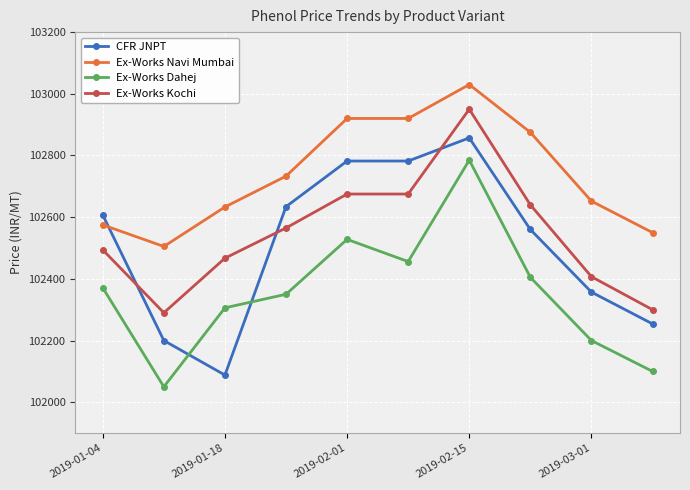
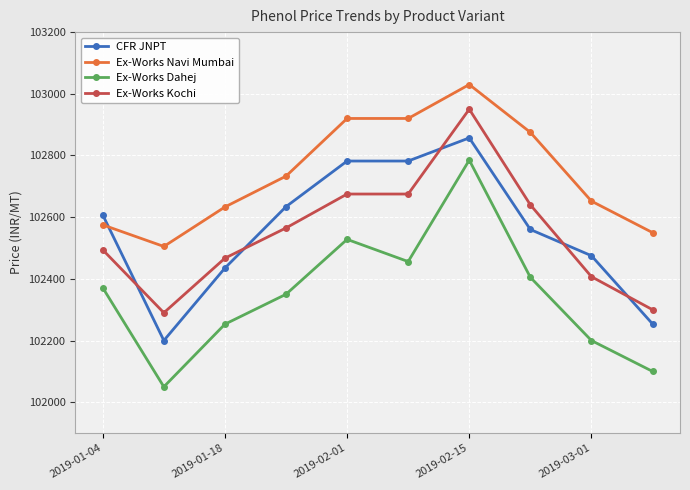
  {
    "CFR JNPT": {
      "2019-01-04": 102610,
-     "2019-01-18": 102090,
+     "2019-01-18": 102440,
      "2019-02-01": 102780,
      "2019-02-15": 102860,
-     "2019-03-01": 102360
+     "2019-03-01": 102480
    },
    "Ex-Works Dahej": {
      "2019-01-04": 102370,
-     "2019-01-18": 102310,
+     "2019-01-18": 102250,
      "2019-02-01": 102530,
      "2019-02-15": 102790,
      "2019-03-01": 102200
    }
  }
